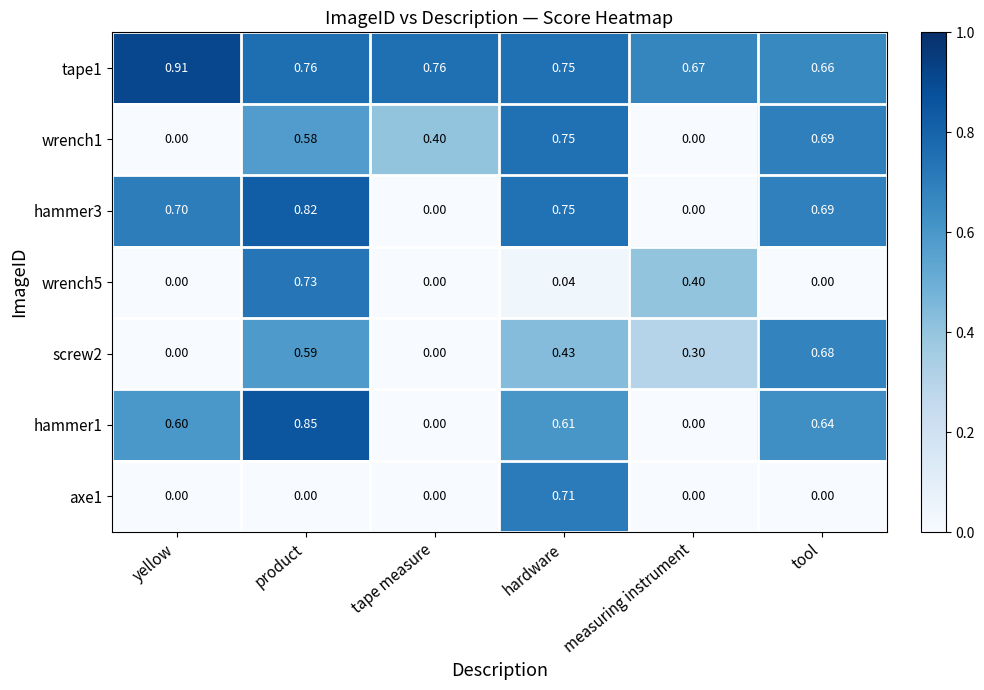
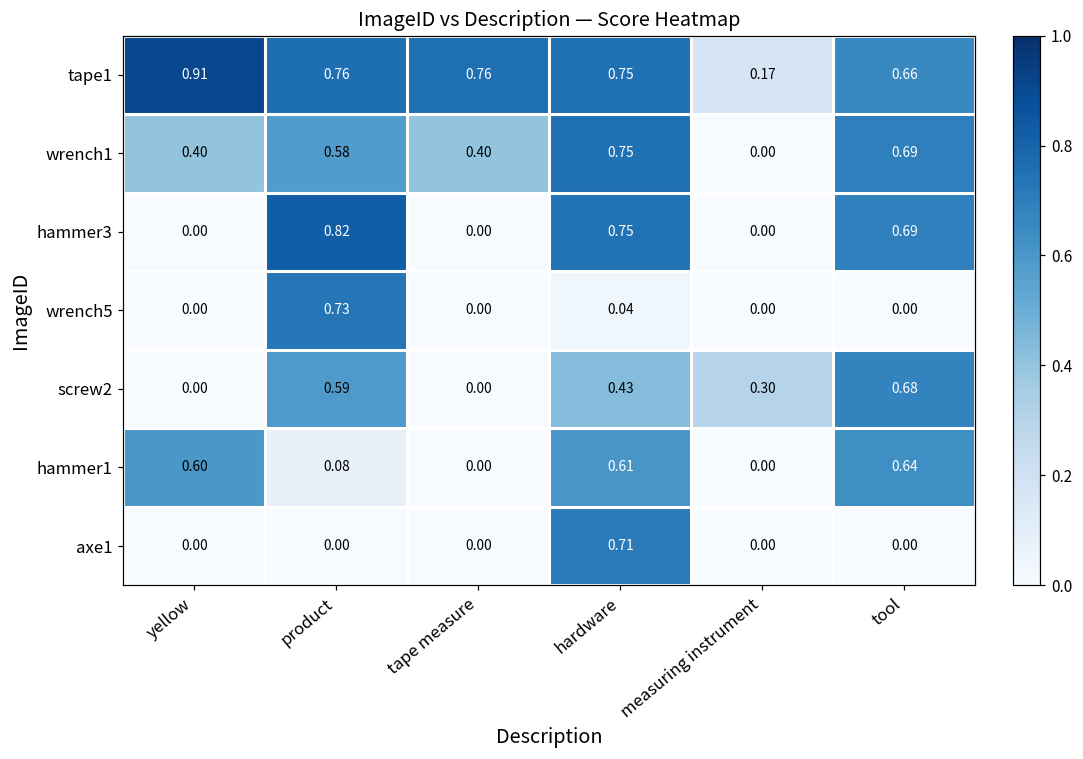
  {
    "tape1": {
      "yellow": 0.91,
      "product": 0.76,
      "tape measure": 0.76,
      "hardware": 0.75,
-     "measuring instrument": 0.67,
+     "measuring instrument": 0.17,
      "tool": 0.66
    },
    "wrench1": {
-     "yellow": 0.00,
+     "yellow": 0.40,
      "product": 0.58,
      "tape measure": 0.40,
      "hardware": 0.75,
      "measuring instrument": 0.00,
      "tool": 0.69
    },
    "hammer3": {
-     "yellow": 0.70,
+     "yellow": 0.00,
      "product": 0.82,
      "tape measure": 0.00,
      "hardware": 0.75,
      "measuring instrument": 0.00,
      "tool": 0.69
    },
    "wrench5": {
      "yellow": 0.00,
      "product": 0.73,
      "tape measure": 0.00,
      "hardware": 0.04,
-     "measuring instrument": 0.40,
+     "measuring instrument": 0.00,
      "tool": 0.00
    },
    "screw2": {
      "yellow": 0.00,
      "product": 0.59,
      "tape measure": 0.00,
      "hardware": 0.43,
      "measuring instrument": 0.30,
      "tool": 0.68
    },
    "hammer1": {
      "yellow": 0.60,
-     "product": 0.85,
+     "product": 0.08,
      "tape measure": 0.00,
      "hardware": 0.61,
      "measuring instrument": 0.00,
      "tool": 0.64
    },
    "axe1": {
      "yellow": 0.00,
      "product": 0.00,
      "tape measure": 0.00,
      "hardware": 0.71,
      "measuring instrument": 0.00,
      "tool": 0.00
    }
  }
